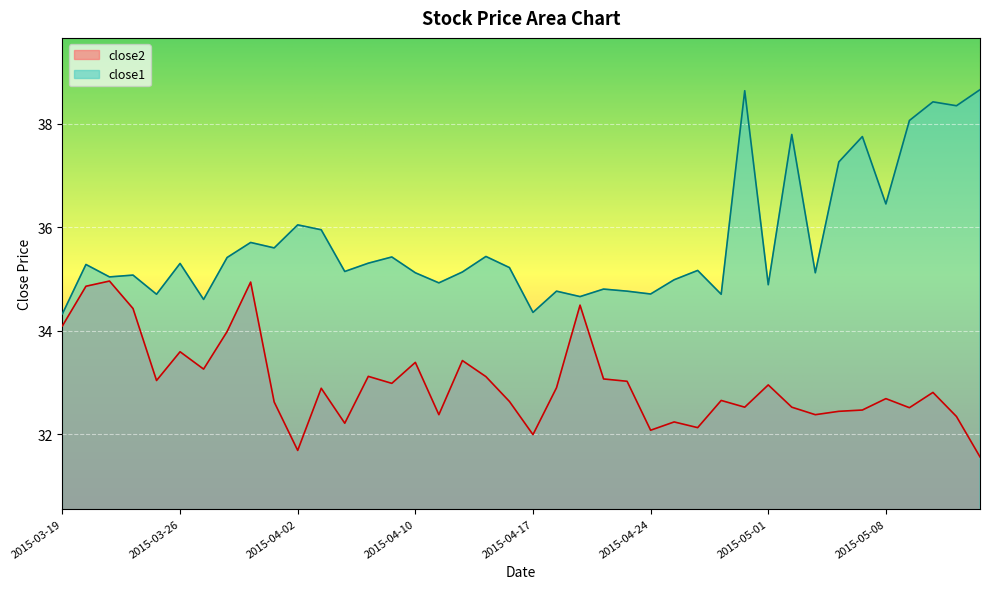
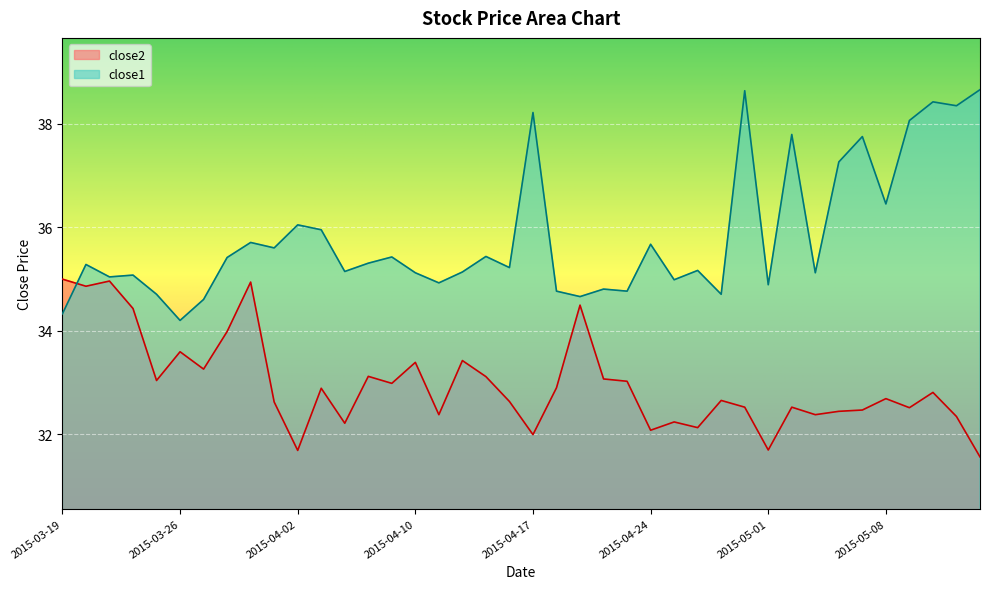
  {
    "close2": {
-     "2015-03-19": 34.1,
+     "2015-03-19": 35.0,
      "2015-03-26": 33.6,
      "2015-04-02": 31.7,
      "2015-04-10": 33.4,
      "2015-04-17": 32.0,
      "2015-04-24": 32.1,
-     "2015-05-01": 33.0,
+     "2015-05-01": 31.7,
      "2015-05-08": 32.7
    },
    "close1": {
      "2015-03-19": 34.3,
-     "2015-03-26": 35.3,
+     "2015-03-26": 34.2,
      "2015-04-02": 36.0,
      "2015-04-10": 35.1,
-     "2015-04-17": 34.4,
-     "2015-04-24": 34.7,
+     "2015-04-17": 38.2,
+     "2015-04-24": 35.7,
      "2015-05-01": 34.9,
      "2015-05-08": 36.4
    }
  }
